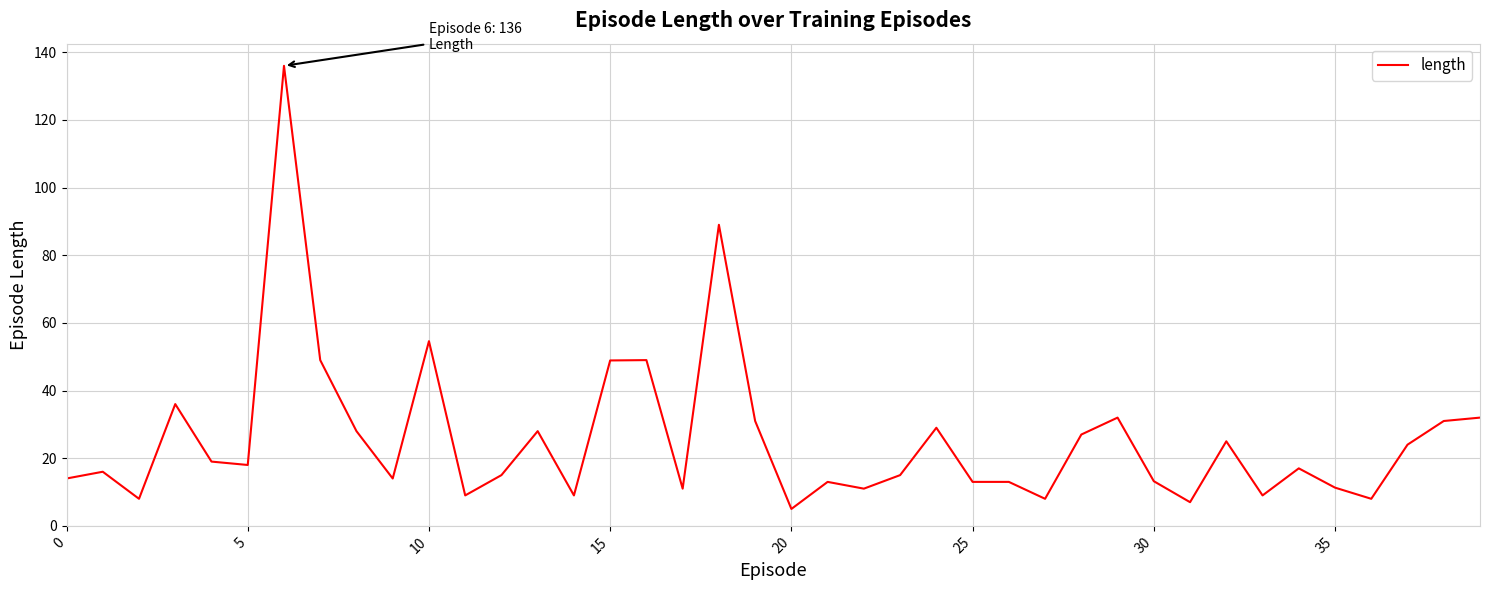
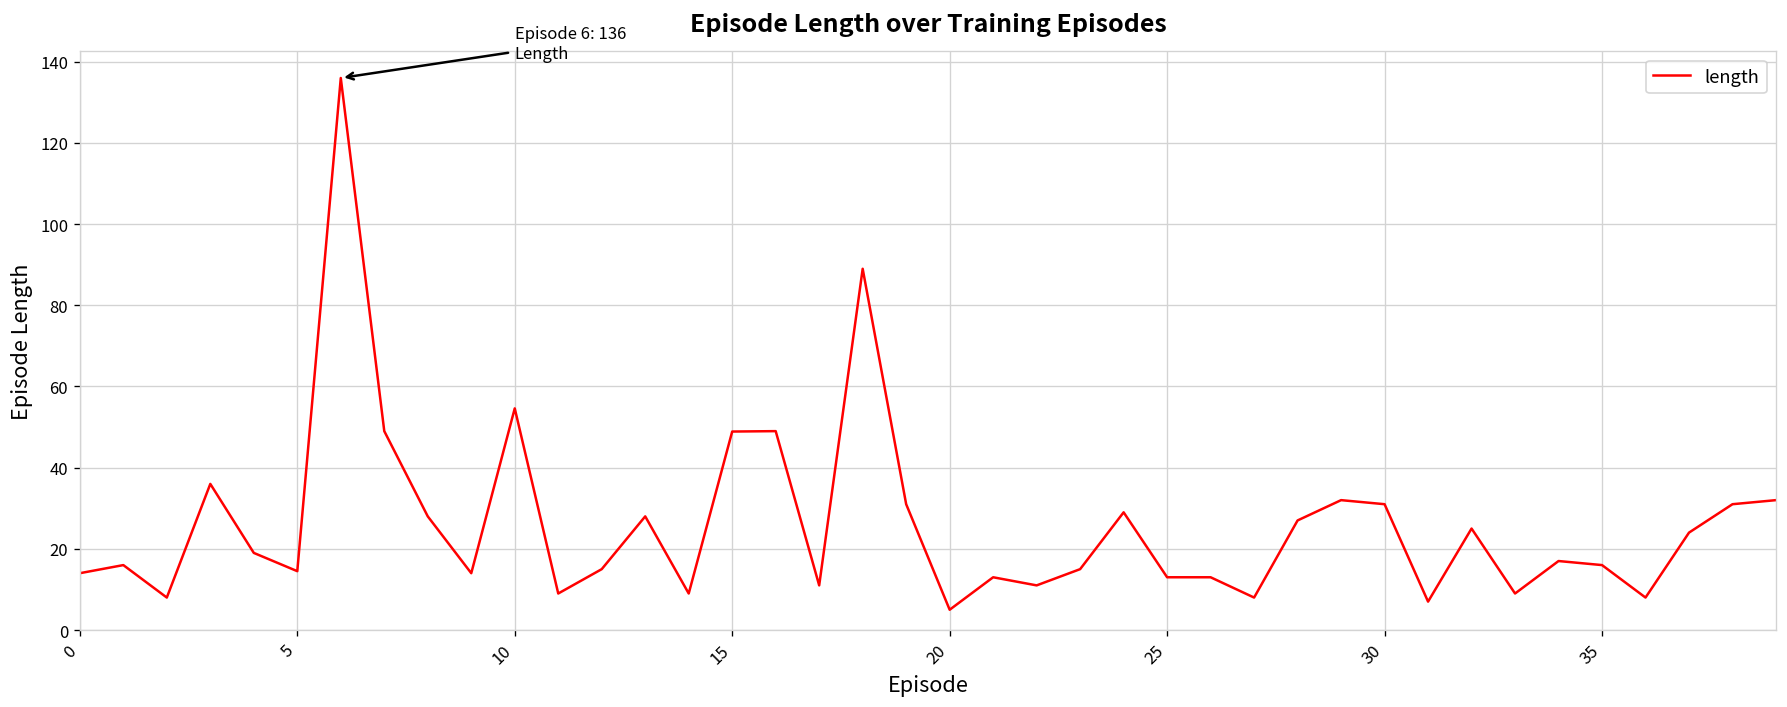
  {
    "0": 14,
-   "5": 18,
+   "5": 15,
    "10": 55,
    "15": 49,
    "20": 5,
    "25": 13,
-   "30": 13,
-   "35": 11
+   "30": 31,
+   "35": 16
  }
